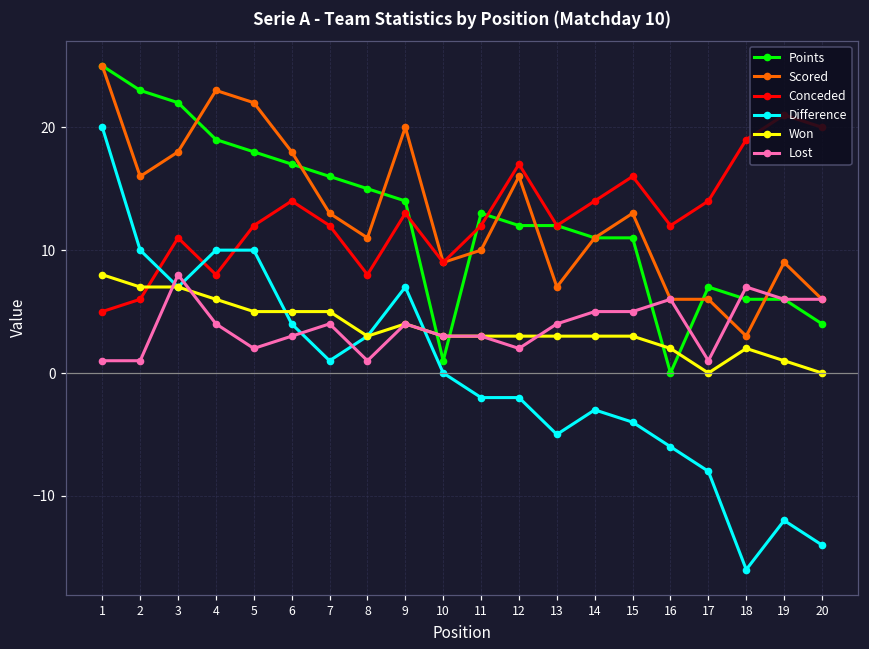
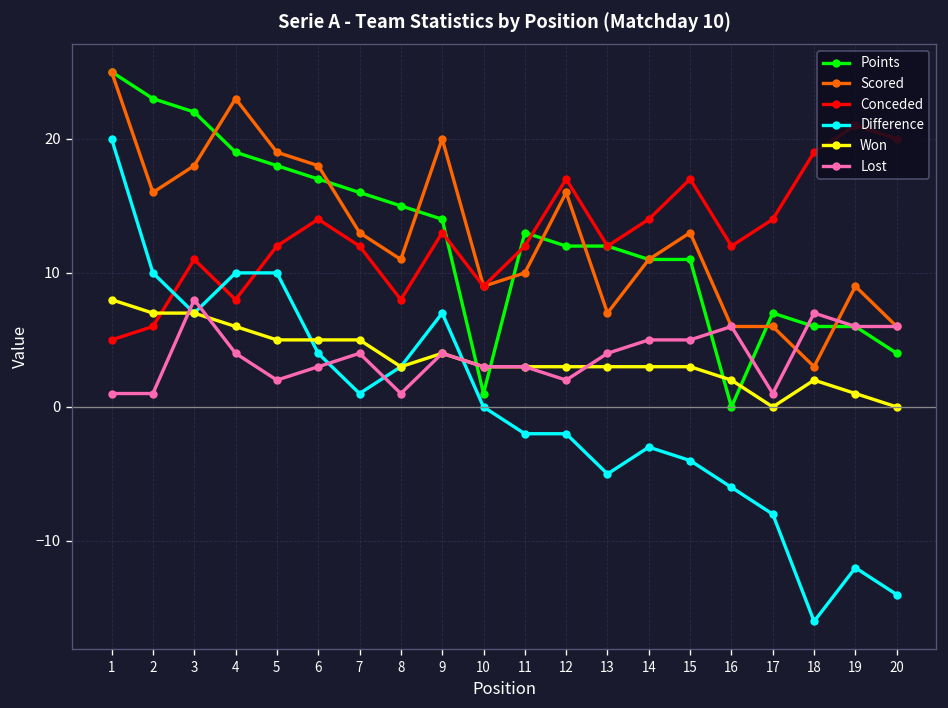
  {
    "Points": {
      "2": 23,
      "3": 22,
      "4": 19,
      "5": 18,
      "6": 17,
      "7": 16,
      "8": 15,
      "9": 14,
      "10": 1,
      "11": 13,
      "12": 12,
      "15": 11,
      "16": 0,
      "17": 7,
      "18": 6,
      "20": 4
    },
    "Scored": {
      "2": 16,
      "3": 18,
      "4": 23,
-     "5": 22,
+     "5": 19,
      "6": 18,
      "7": 13,
      "8": 11,
      "9": 20,
      "11": 10,
      "12": 16,
      "13": 7,
      "15": 13,
      "17": 6,
      "18": 3,
      "19": 9
    },
    "Conceded": {
      "1": 5,
      "2": 6,
      "3": 11,
      "4": 8,
      "5": 12,
      "6": 14,
      "7": 12,
      "8": 8,
      "9": 13,
      "11": 12,
      "12": 17,
      "14": 14,
-     "15": 16,
+     "15": 17,
      "16": 12,
      "17": 14,
      "18": 19
    },
    "Difference": {
      "1": 20,
      "2": 10,
      "4": 10,
      "5": 10,
      "6": 4,
      "7": 1,
      "9": 7,
      "10": 0,
      "11": -2,
      "12": -2,
      "13": -5,
      "14": -3,
      "15": -4,
      "16": -6,
      "17": -8,
      "18": -16,
      "19": -12,
      "20": -14
    },
    "Won": {
      "1": 8,
      "2": 7,
      "4": 6,
      "5": 5,
      "6": 5,
      "7": 5,
      "12": 3,
      "13": 3,
      "14": 3,
      "15": 3,
      "16": 2,
      "17": 0,
      "18": 2,
      "19": 1,
      "20": 0
    },
    "Lost": {
      "1": 1,
      "2": 1,
      "3": 8,
      "4": 4,
      "5": 2,
      "6": 3,
      "7": 4,
      "8": 1,
      "12": 2,
      "13": 4,
      "14": 5,
      "15": 5,
      "17": 1,
      "18": 7
    }
  }
